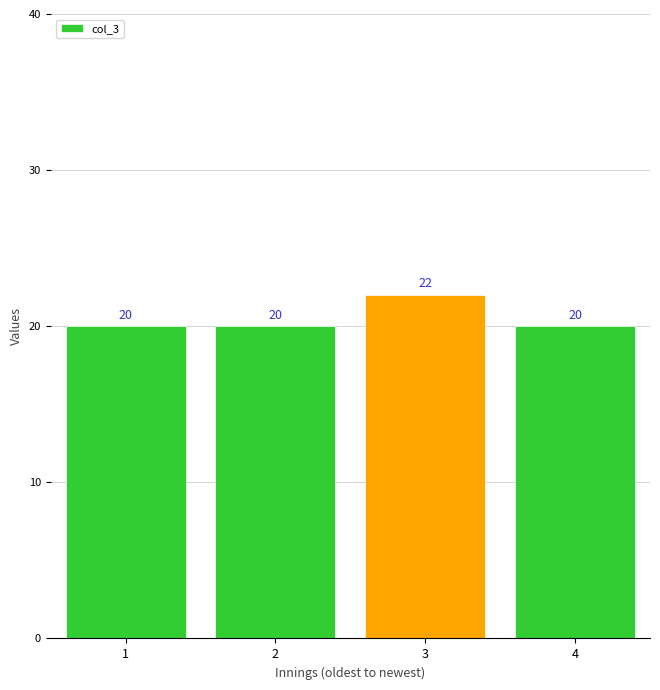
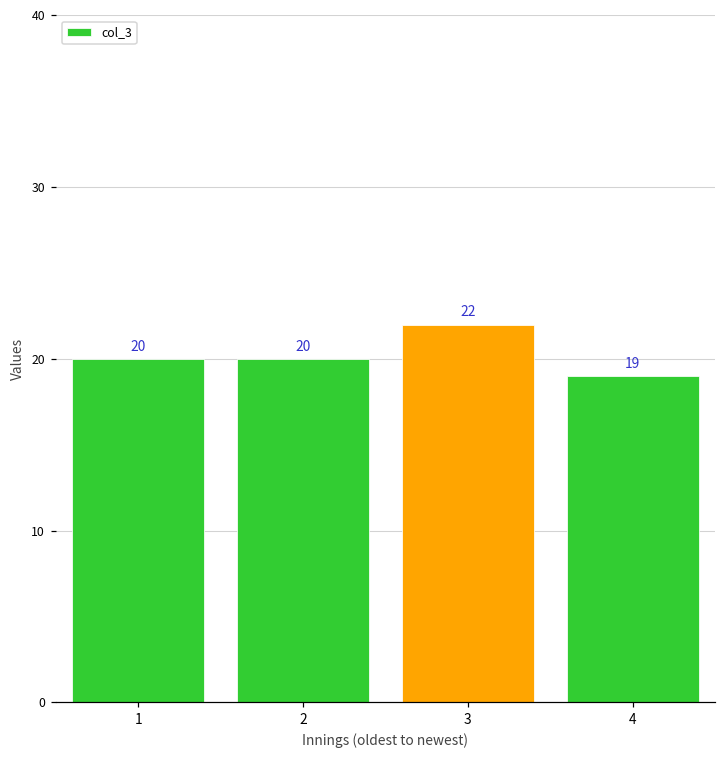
  {
    "1": 20,
    "2": 20,
    "3": 22,
-   "4": 20
+   "4": 19
  }
